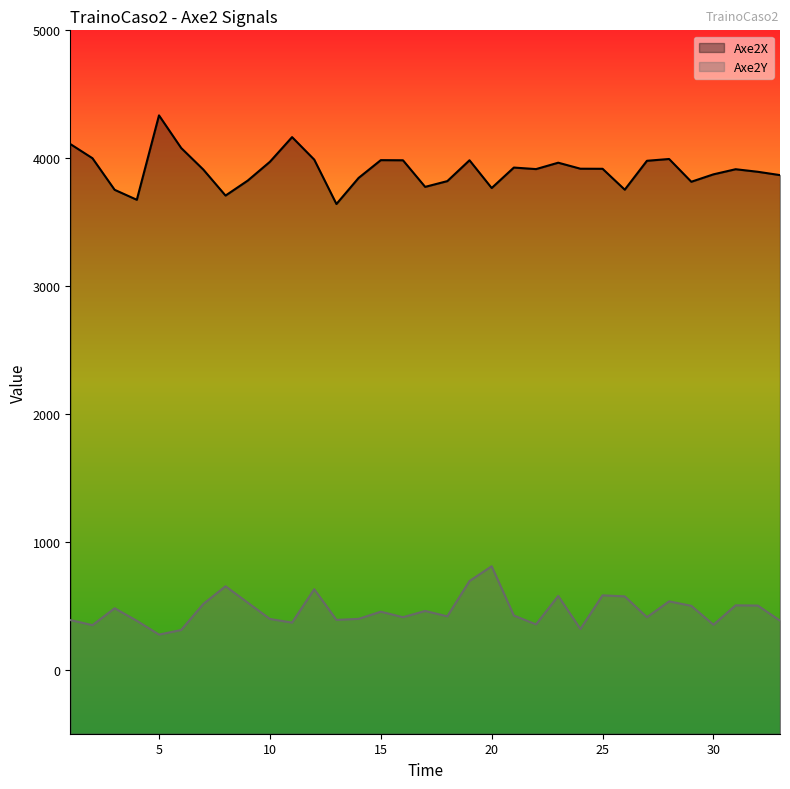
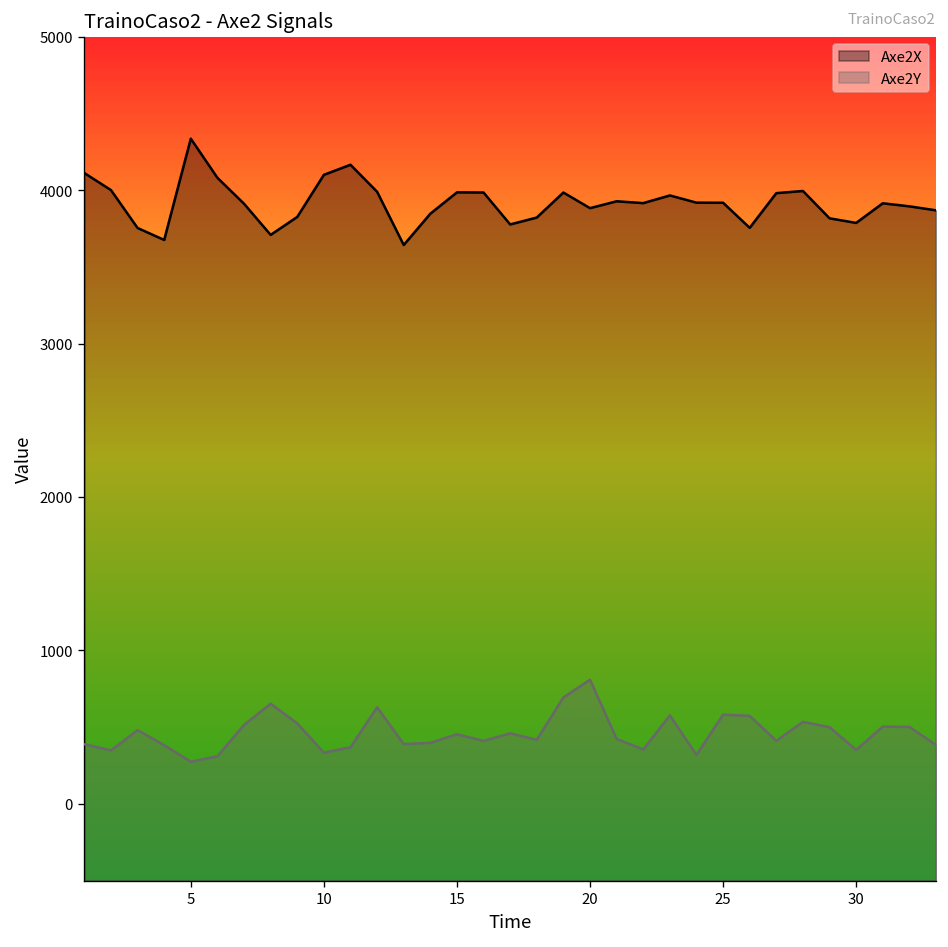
  {
    "Axe2X": {
      "5": 4340,
-     "10": 3970,
+     "10": 4100,
      "15": 3990,
-     "20": 3770,
+     "20": 3880,
      "25": 3920,
-     "30": 3870
+     "30": 3790
    },
    "Axe2Y": {
      "5": 280,
-     "10": 400,
+     "10": 330,
      "15": 450,
      "20": 810,
      "25": 580,
      "30": 350
    }
  }
